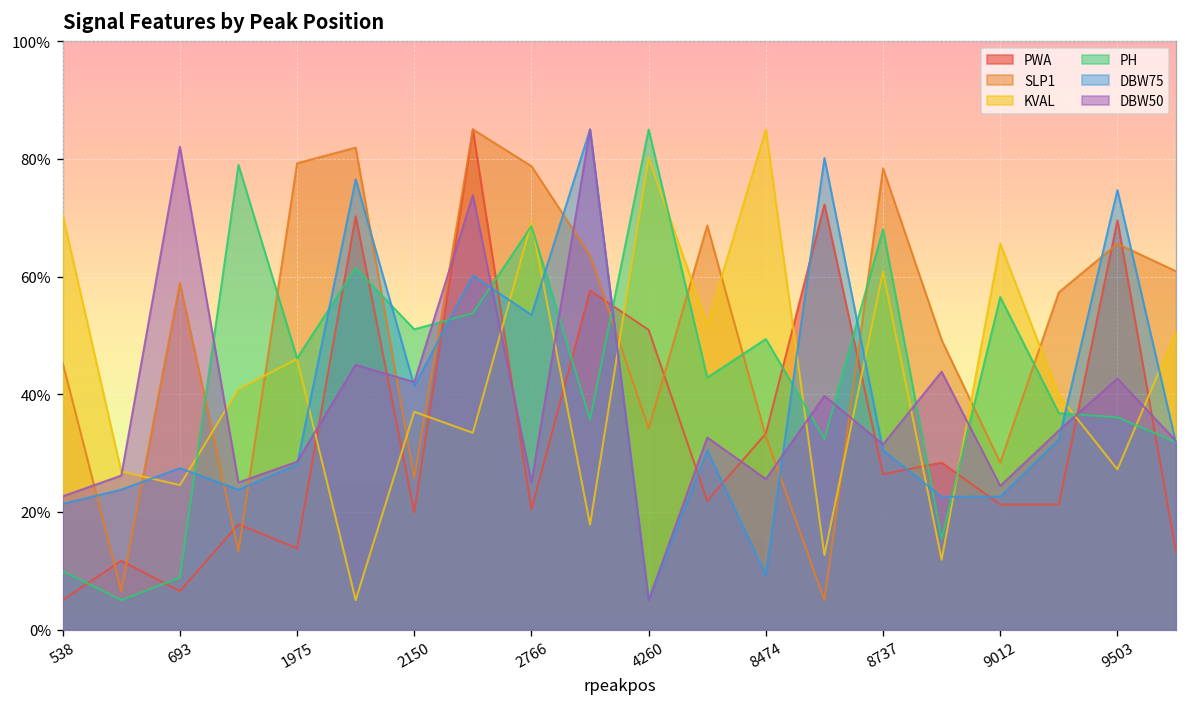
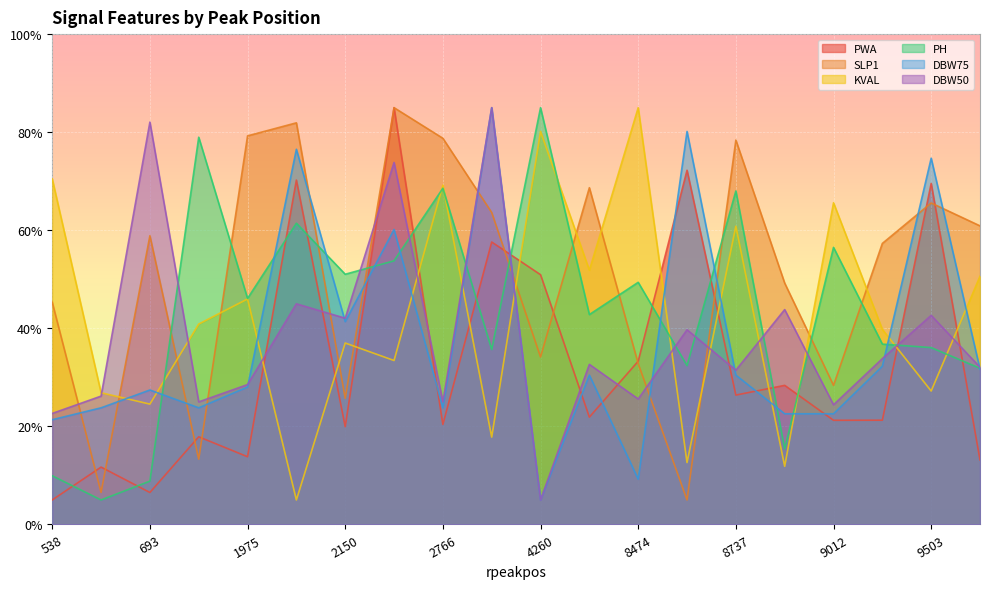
  {
    "PH": {
      "538": "10%",
      "693": "9%",
      "2150": "51%",
      "2766": "69%",
      "4260": "85%",
      "8474": "49%",
      "8737": "68%",
      "9012": "57%",
      "9503": "36%"
    },
    "DBW75": {
      "538": "21%",
      "693": "27%",
      "2150": "41%",
-     "2766": "53%",
+     "2766": "24%",
      "8474": "9%",
      "8737": "30%",
      "9012": "23%",
      "9503": "75%"
    },
    "DBW50": {
      "538": "23%",
      "693": "82%",
      "2150": "42%",
      "2766": "25%",
      "8474": "26%",
      "8737": "31%",
      "9012": "24%",
      "9503": "43%"
    }
  }
